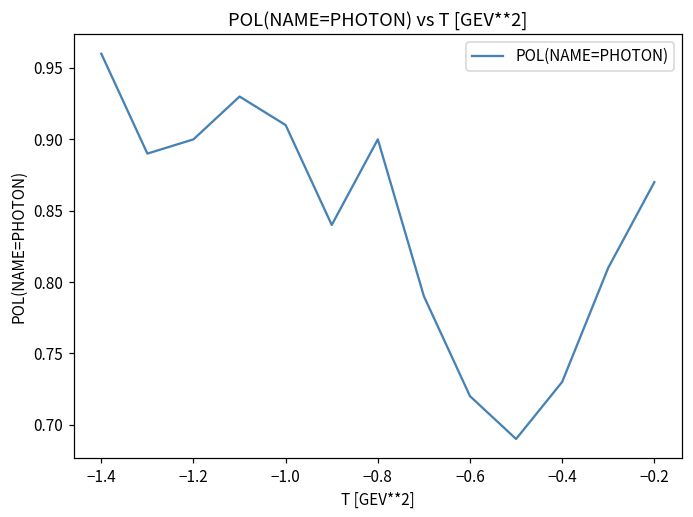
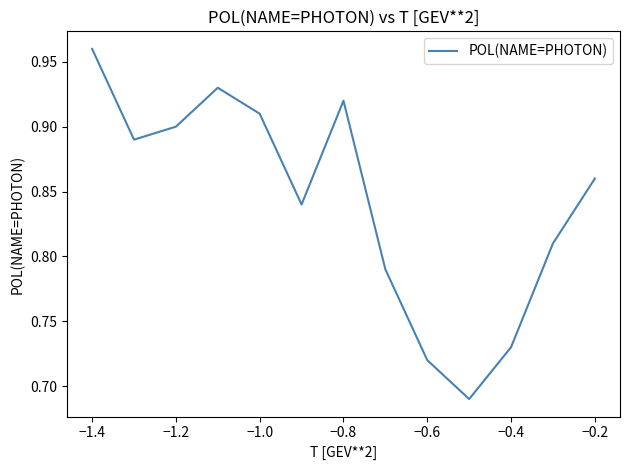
  {
    "−1.4": 0.96,
    "−1.2": 0.90,
    "−1.0": 0.91,
-   "−0.8": 0.90,
+   "−0.8": 0.92,
    "−0.6": 0.72,
    "−0.4": 0.73,
-   "−0.2": 0.87
+   "−0.2": 0.86
  }
